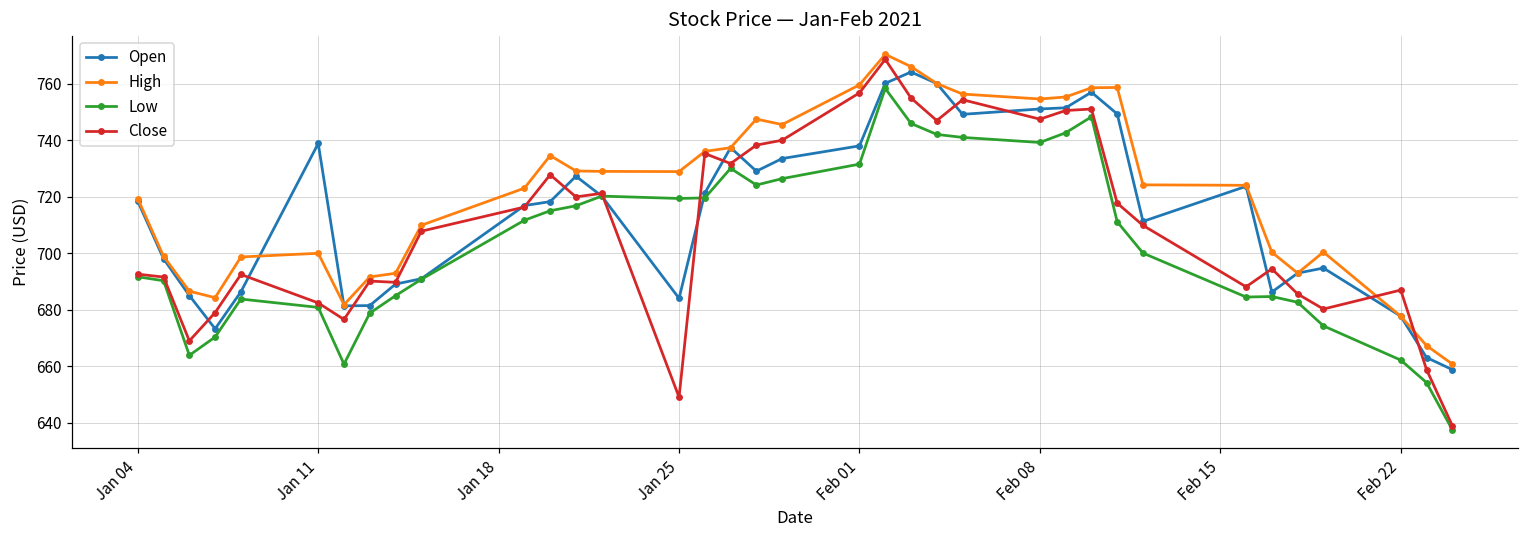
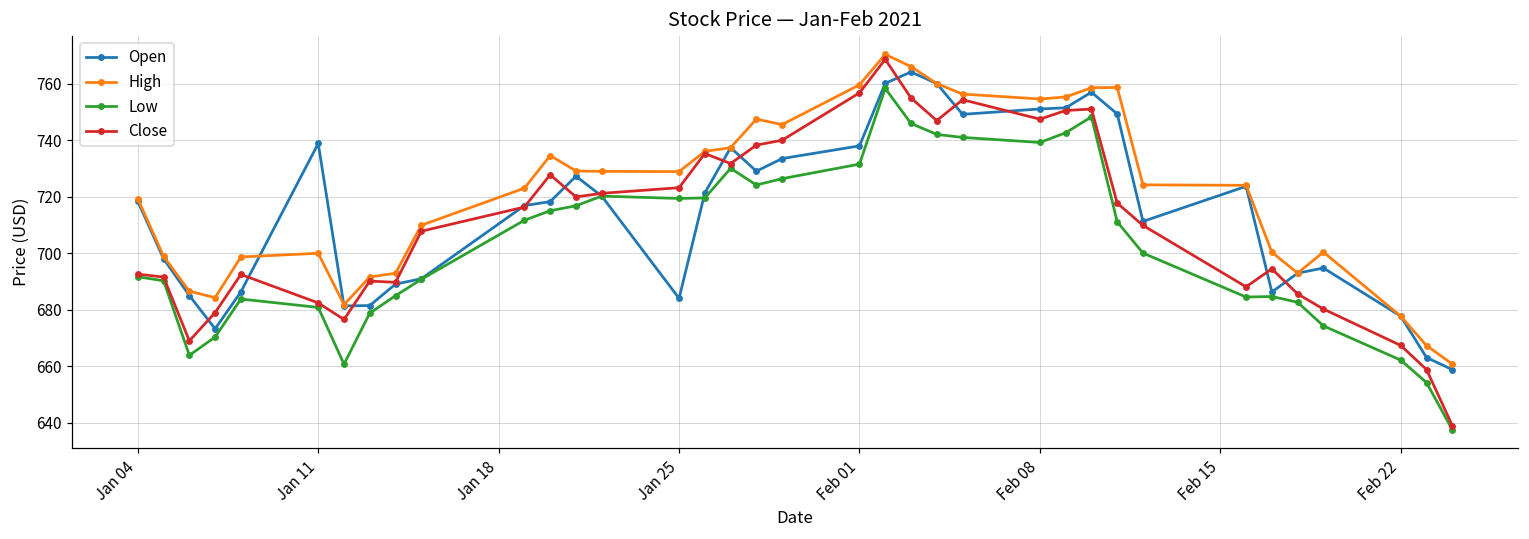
  {
    "Open": {
      "Jan 11": 739,
      "Jan 25": 684,
      "Feb 01": 738,
      "Feb 08": 751
    },
    "High": {
      "Jan 11": 700,
      "Jan 25": 729,
      "Feb 01": 760,
      "Feb 08": 755
    },
    "Low": {
      "Jan 11": 681,
      "Jan 25": 719,
      "Feb 01": 732,
      "Feb 08": 739,
      "Feb 22": 662
    },
    "Close": {
      "Jan 11": 682,
-     "Jan 25": 649,
+     "Jan 25": 723,
      "Feb 01": 757,
      "Feb 08": 747,
-     "Feb 22": 687
+     "Feb 22": 667
    }
  }
